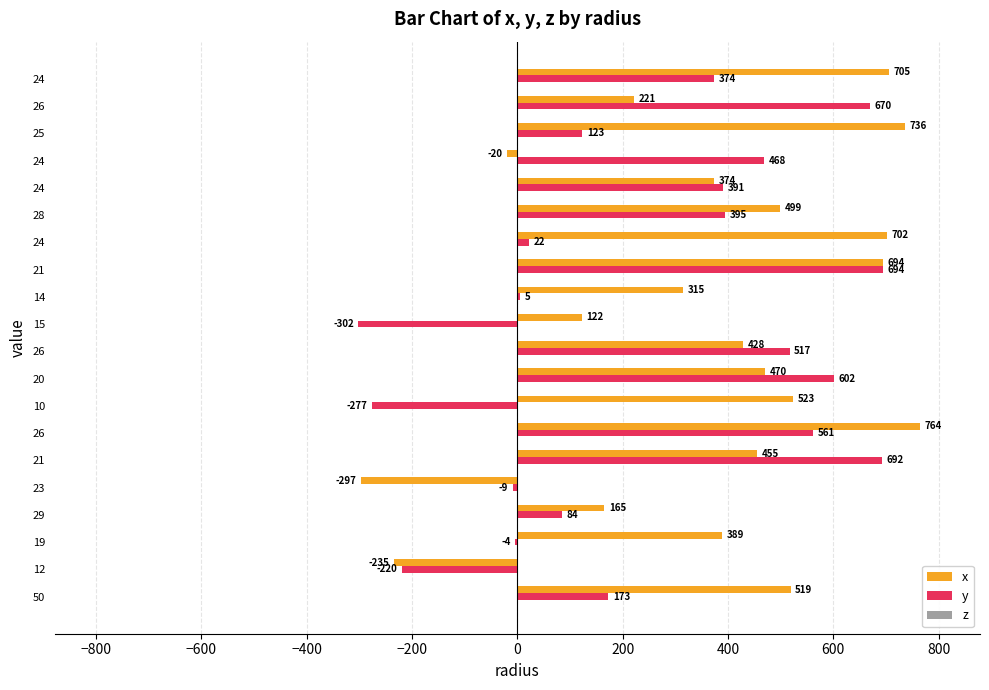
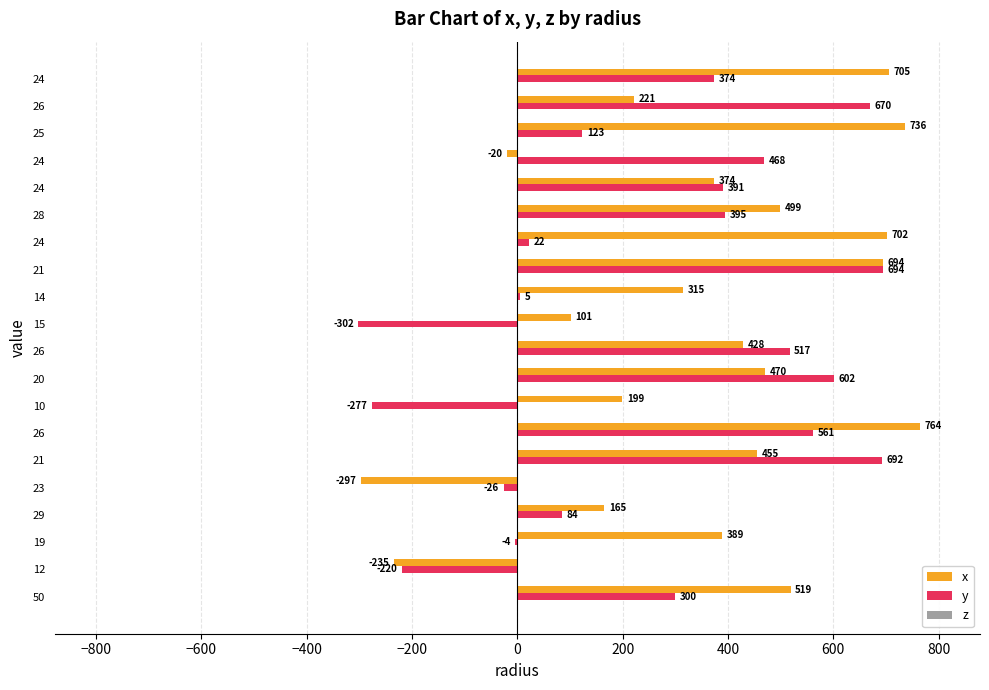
  {
    "x": {
      "25": 736,
      "28": 499,
      "14": 315,
-     "15": 122,
+     "15": 101,
      "20": 470,
-     "10": 523,
+     "10": 199,
      "23": -297,
      "29": 165,
      "19": 389,
      "50": 519
    },
    "y": {
      "25": 123,
      "28": 395,
      "14": 5,
      "15": -302,
      "20": 602,
      "10": -277,
-     "23": -9,
+     "23": -26,
      "29": 84,
      "19": -4,
-     "50": 173
+     "50": 300
    },
    "z": {
      "25": 0,
      "28": 0,
      "14": 0,
      "15": 0,
      "20": 0,
      "10": 0,
      "23": 0,
      "29": 0,
      "19": 0,
      "12": 0,
      "50": 0
    }
  }
